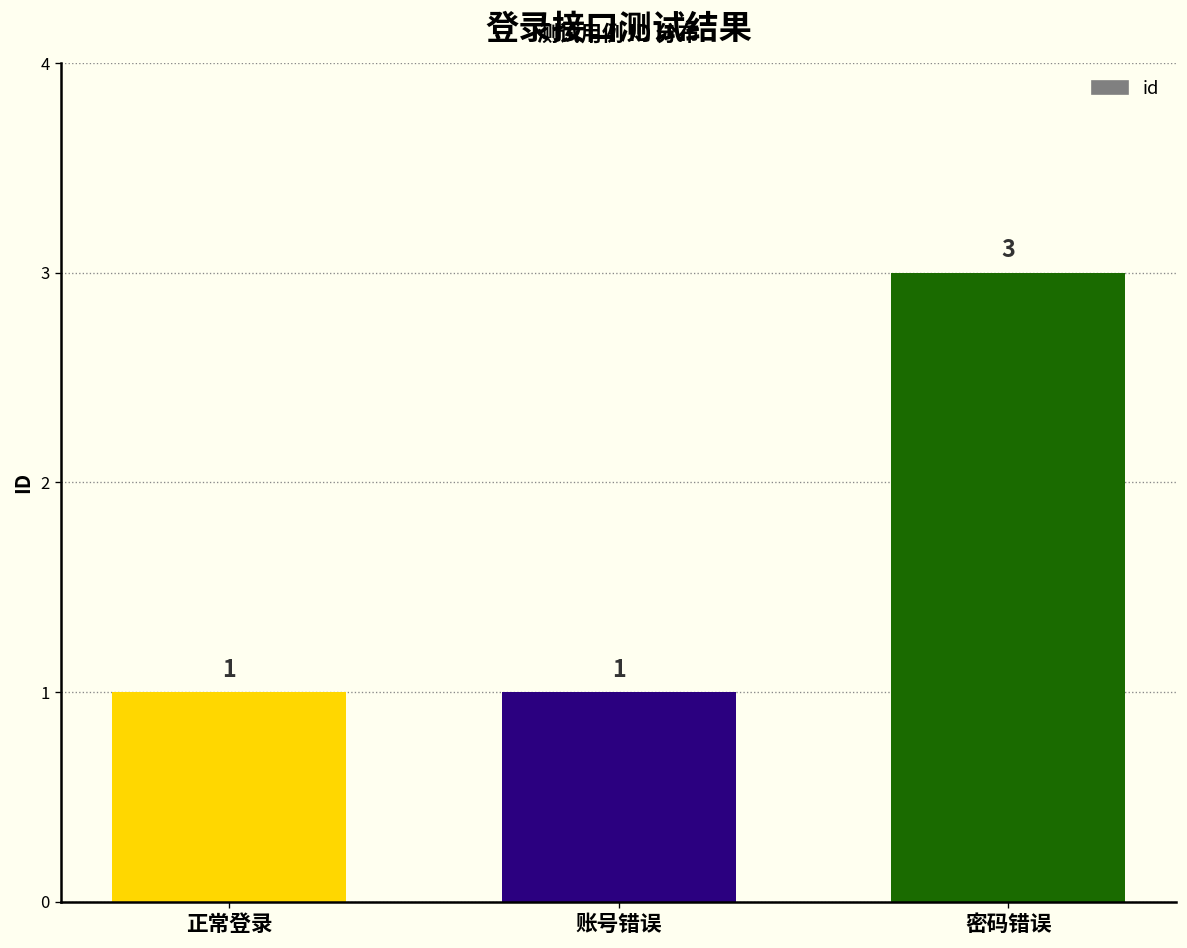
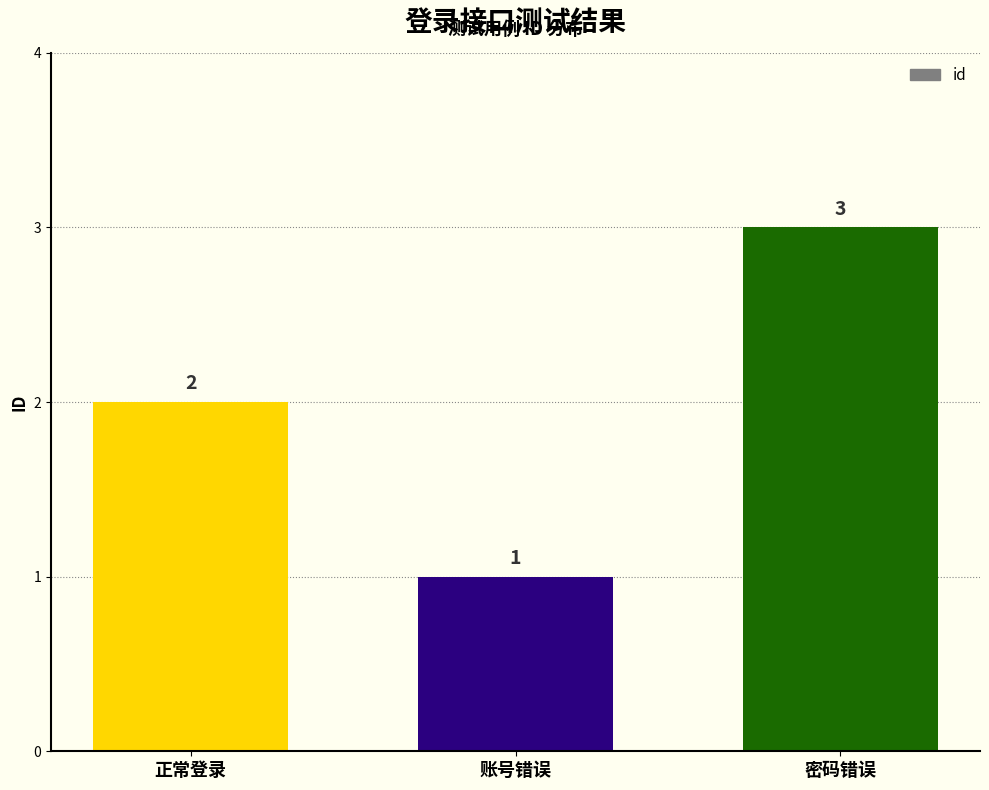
  {
-   "正常登录": 1,
+   "正常登录": 2,
    "账号错误": 1,
    "密码错误": 3
  }
